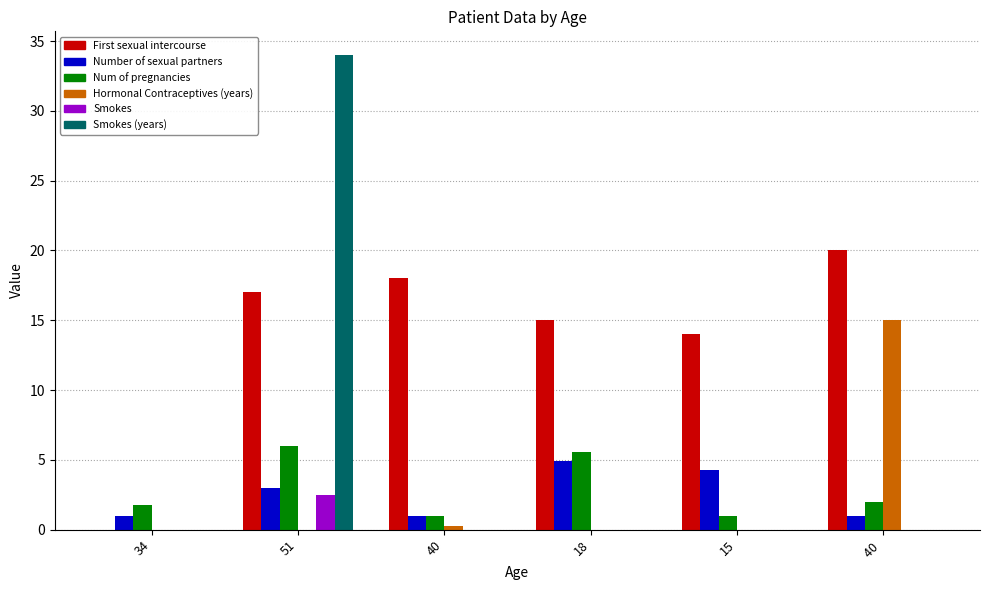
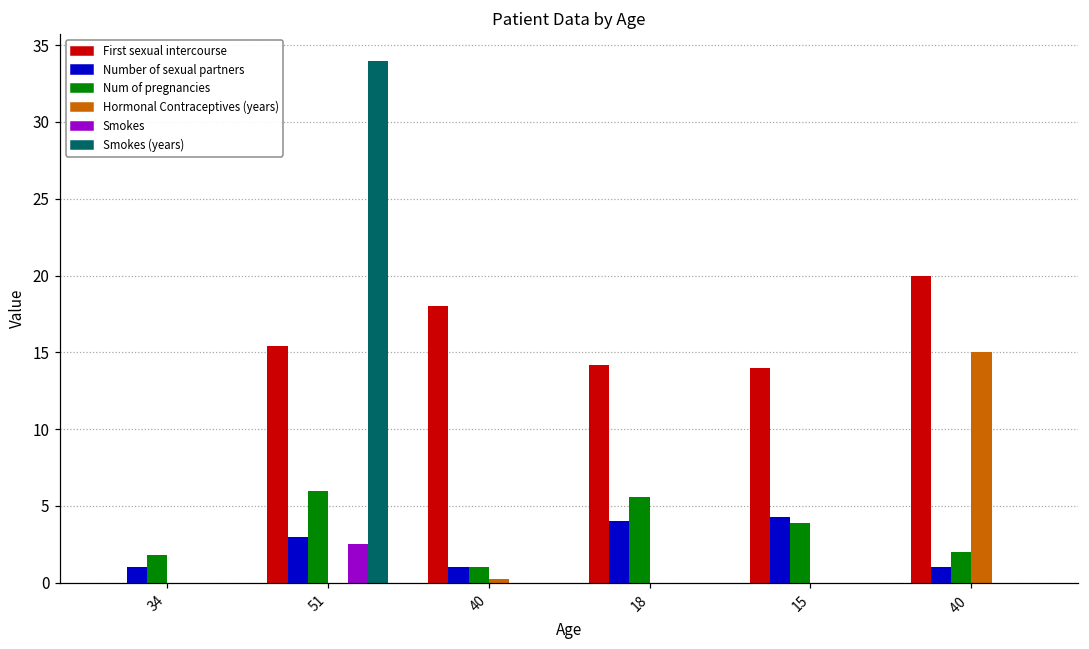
  {
    "First sexual intercourse": {
      "34": 0.0,
-     "51": 17.0,
-     "18": 15.0,
+     "51": 15.4,
+     "18": 14.2,
      "15": 14.0
    },
    "Number of sexual partners": {
      "34": 1.0,
      "51": 3.0,
-     "18": 4.9,
+     "18": 4.0,
      "15": 4.3
    },
    "Num of pregnancies": {
      "34": 1.8,
      "51": 6.0,
      "18": 5.6,
-     "15": 1.0
+     "15": 3.9
    },
    "Hormonal Contraceptives (years)": {
      "34": 0.0,
      "51": 0.0,
      "18": 0.0,
      "15": 0.0
    },
    "Smokes": {
      "34": 0.0,
      "51": 2.5,
      "18": 0.0,
      "15": 0.0
    },
    "Smokes (years)": {
      "34": 0.0,
      "51": 34.0,
      "18": 0.0,
      "15": 0.0
    }
  }
